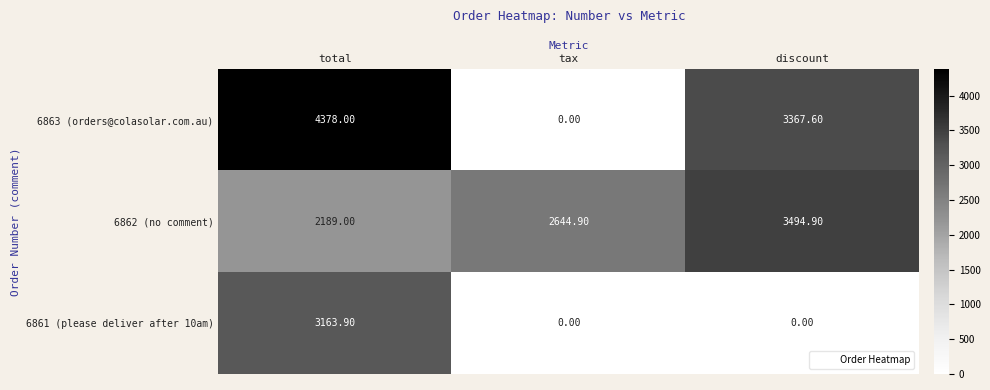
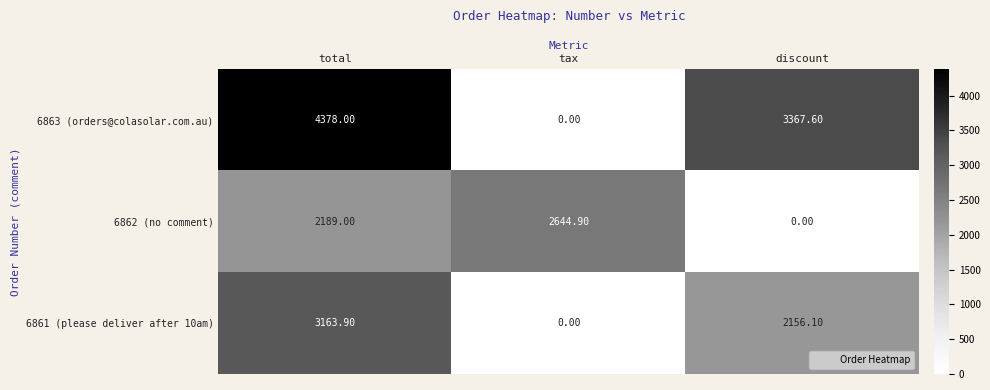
  {
    "6863 (orders@colasolar.com.au)": {
      "total": 4378.00,
      "tax": 0.00,
      "discount": 3367.60
    },
    "6862 (no comment)": {
      "total": 2189.00,
      "tax": 2644.90,
-     "discount": 3494.90
+     "discount": 0.00
    },
    "6861 (please deliver after 10am)": {
      "total": 3163.90,
      "tax": 0.00,
-     "discount": 0.00
+     "discount": 2156.10
    }
  }
